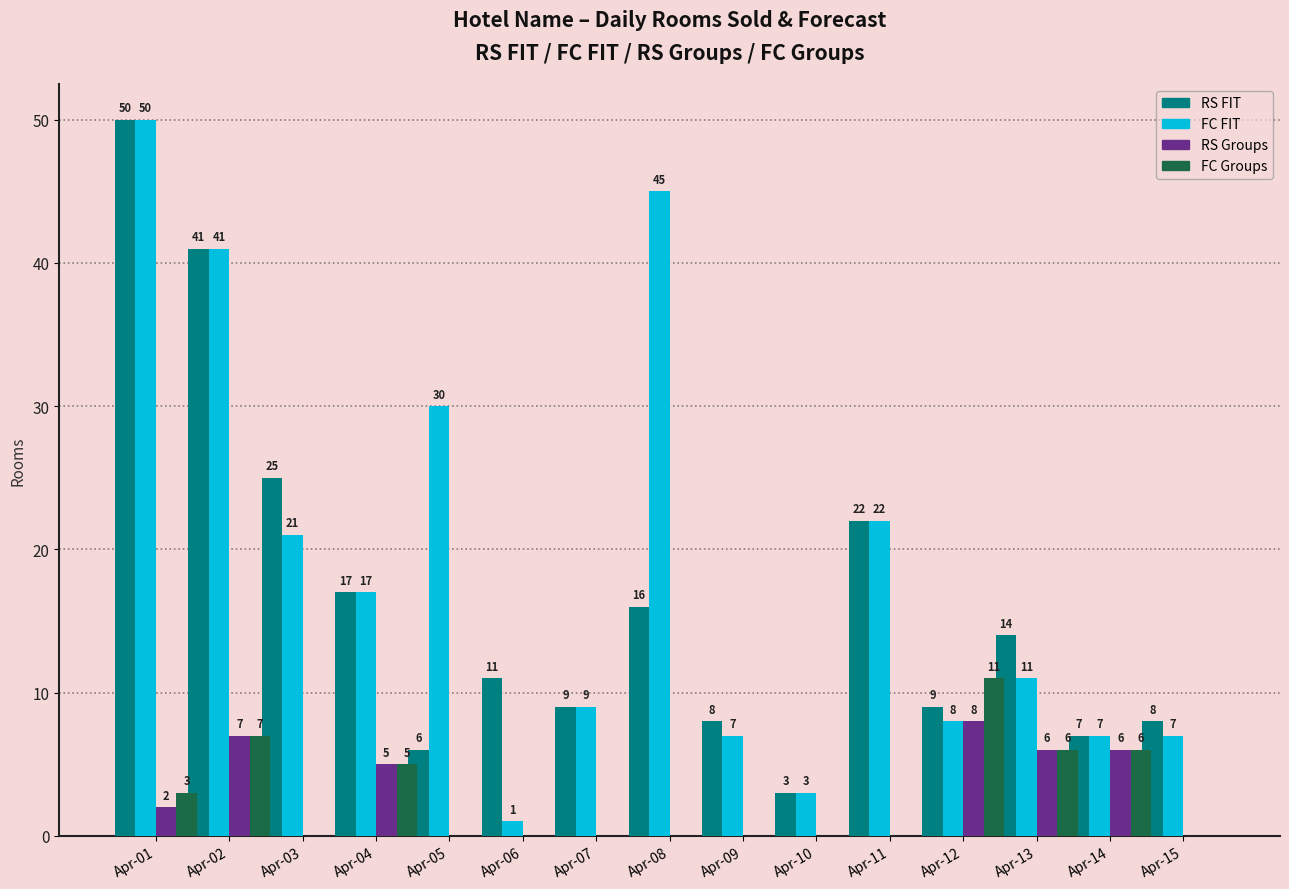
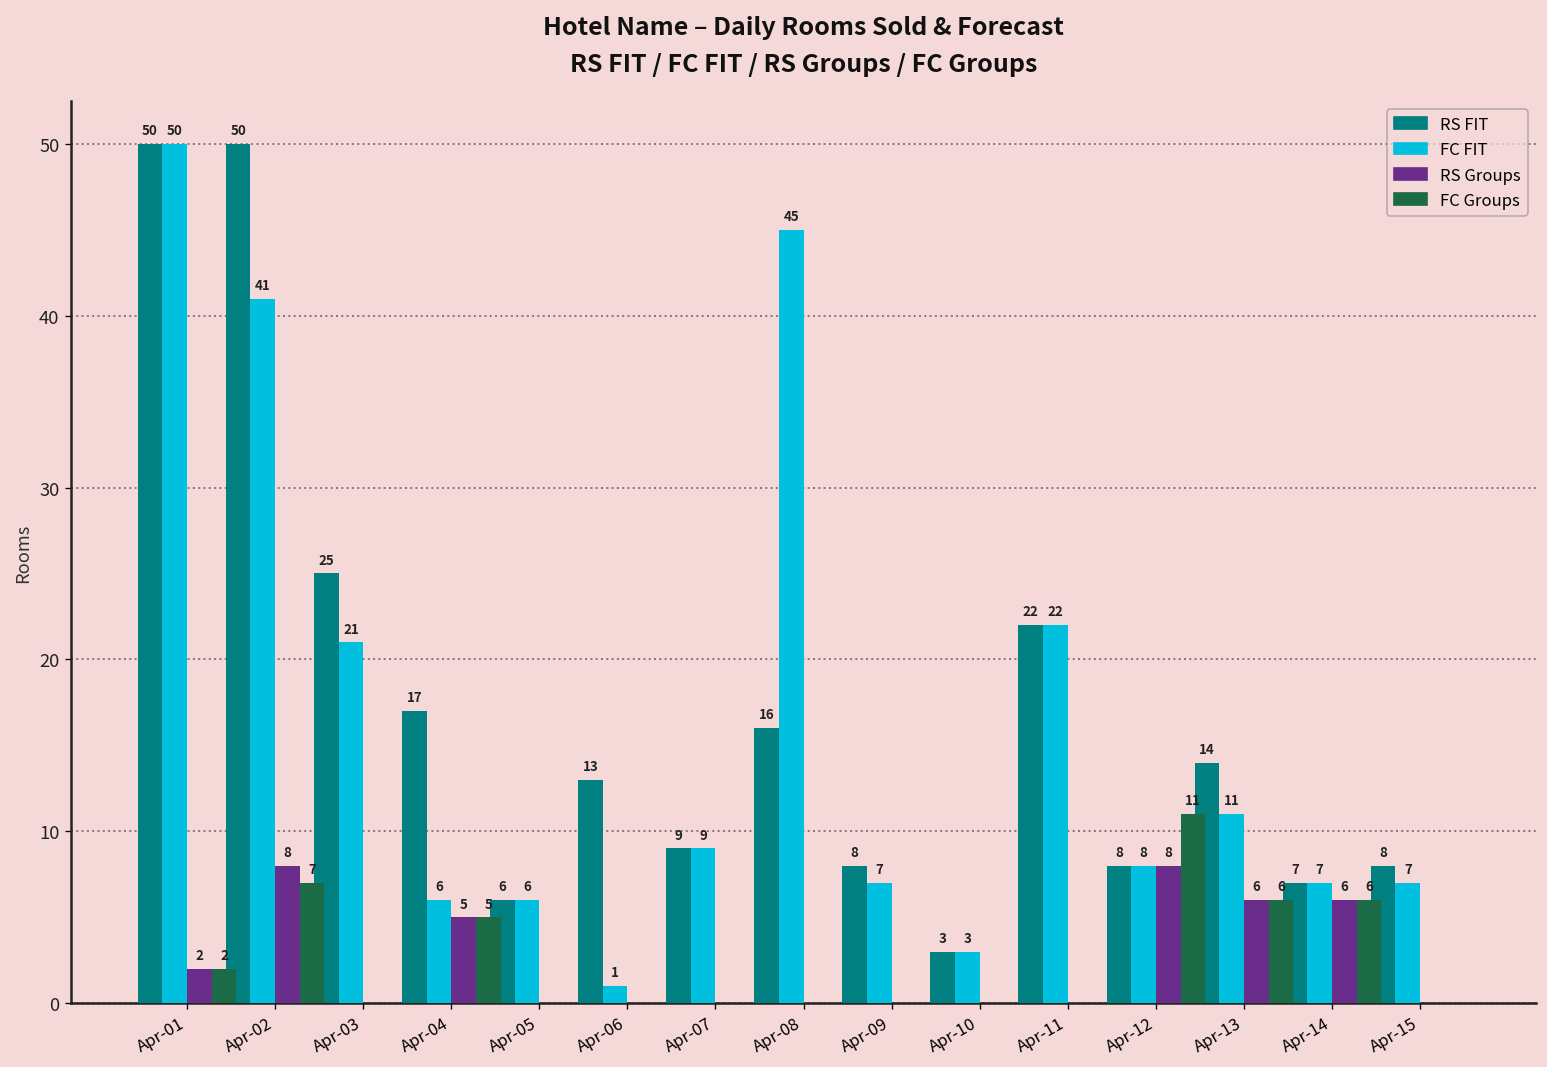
  {
    "RS FIT": {
      "Apr-01": 50,
-     "Apr-02": 41,
+     "Apr-02": 50,
      "Apr-03": 25,
      "Apr-04": 17,
      "Apr-05": 6,
-     "Apr-06": 11,
+     "Apr-06": 13,
      "Apr-07": 9,
      "Apr-08": 16,
      "Apr-09": 8,
      "Apr-10": 3,
      "Apr-11": 22,
-     "Apr-12": 9,
+     "Apr-12": 8,
      "Apr-13": 14,
      "Apr-14": 7,
      "Apr-15": 8
    },
    "FC FIT": {
      "Apr-01": 50,
      "Apr-02": 41,
      "Apr-03": 21,
-     "Apr-04": 17,
-     "Apr-05": 30,
+     "Apr-04": 6,
+     "Apr-05": 6,
      "Apr-06": 1,
      "Apr-07": 9,
      "Apr-08": 45,
      "Apr-09": 7,
      "Apr-10": 3,
      "Apr-11": 22,
      "Apr-12": 8,
      "Apr-13": 11,
      "Apr-14": 7,
      "Apr-15": 7
    },
    "RS Groups": {
      "Apr-01": 2,
-     "Apr-02": 7,
+     "Apr-02": 8,
      "Apr-04": 5,
      "Apr-12": 8,
      "Apr-13": 6,
      "Apr-14": 6
    },
    "FC Groups": {
-     "Apr-01": 3,
+     "Apr-01": 2,
      "Apr-02": 7,
      "Apr-04": 5,
      "Apr-12": 11,
      "Apr-13": 6,
      "Apr-14": 6
    }
  }
